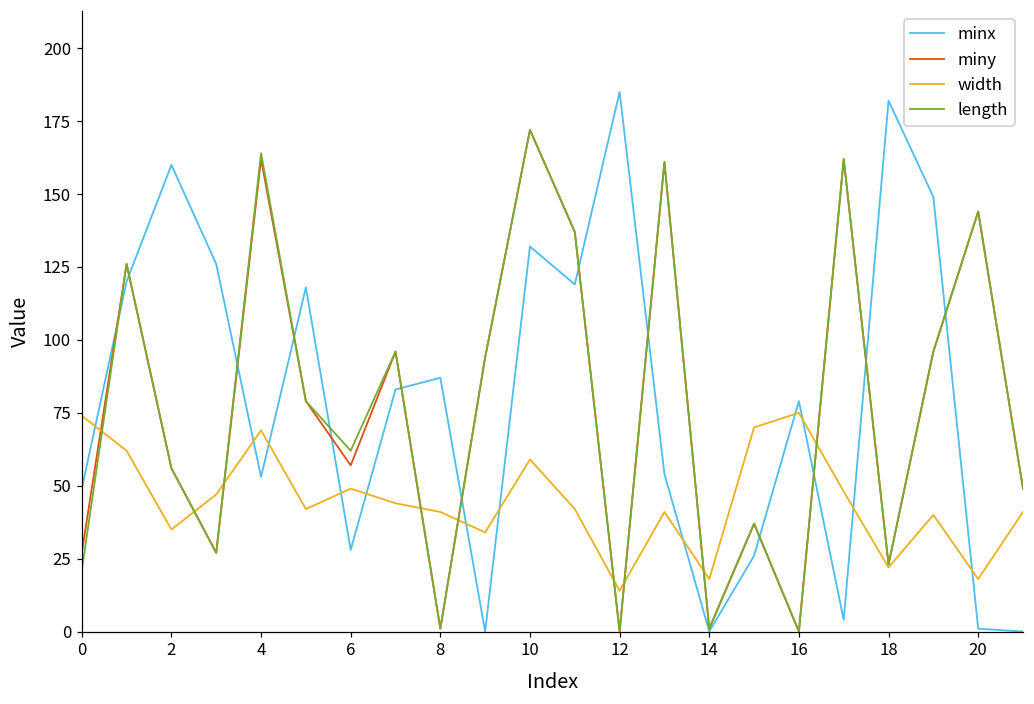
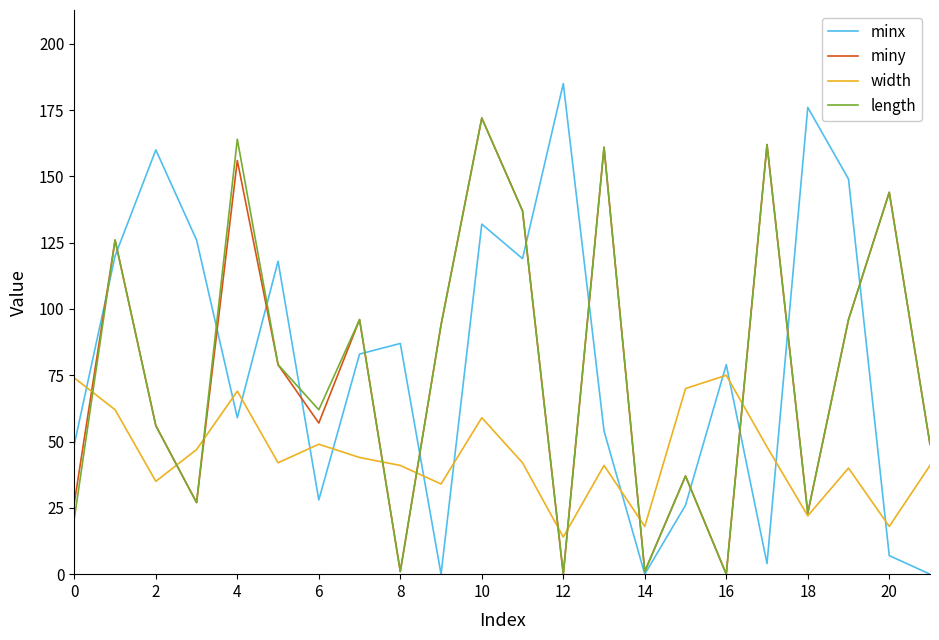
  {
    "minx": {
      "0": 49,
      "2": 160,
-     "4": 53,
+     "4": 59,
      "6": 28,
      "8": 87,
      "10": 132,
      "12": 185,
      "14": 0,
      "16": 79,
-     "18": 182,
-     "20": 1
+     "18": 176,
+     "20": 7
    },
    "miny": {
      "0": 27,
-     "4": 162,
+     "4": 156,
      "6": 57
    },
    "width": {
      "0": 74,
      "2": 35,
      "4": 69,
      "6": 49,
      "8": 41,
      "10": 59,
      "12": 14,
      "14": 18,
      "16": 75,
      "18": 22,
      "20": 18
    },
    "length": {
      "0": 21,
      "4": 164,
      "6": 62
    }
  }
